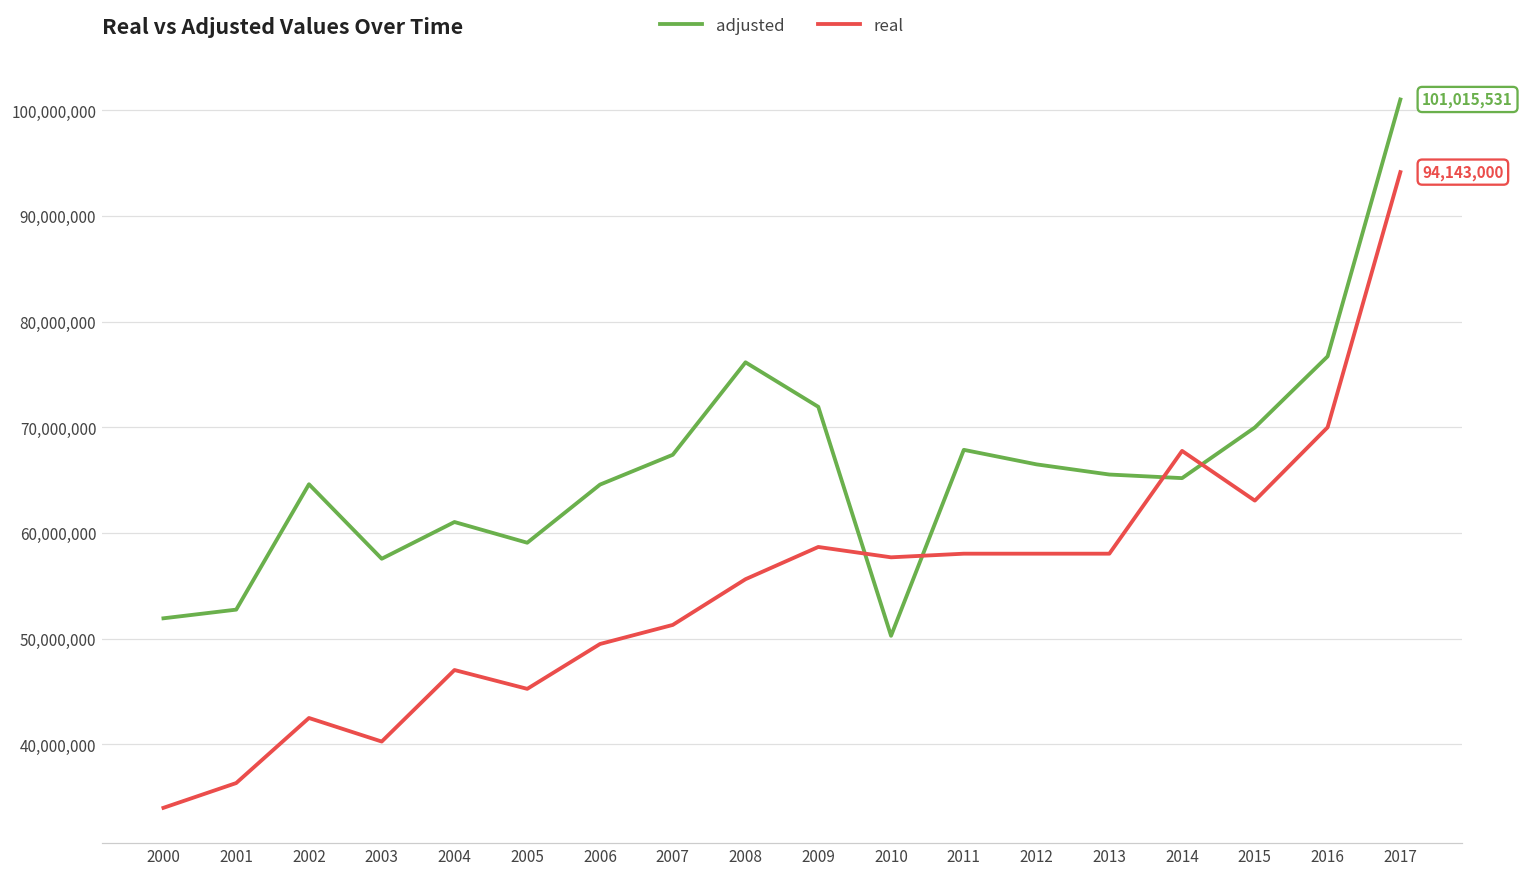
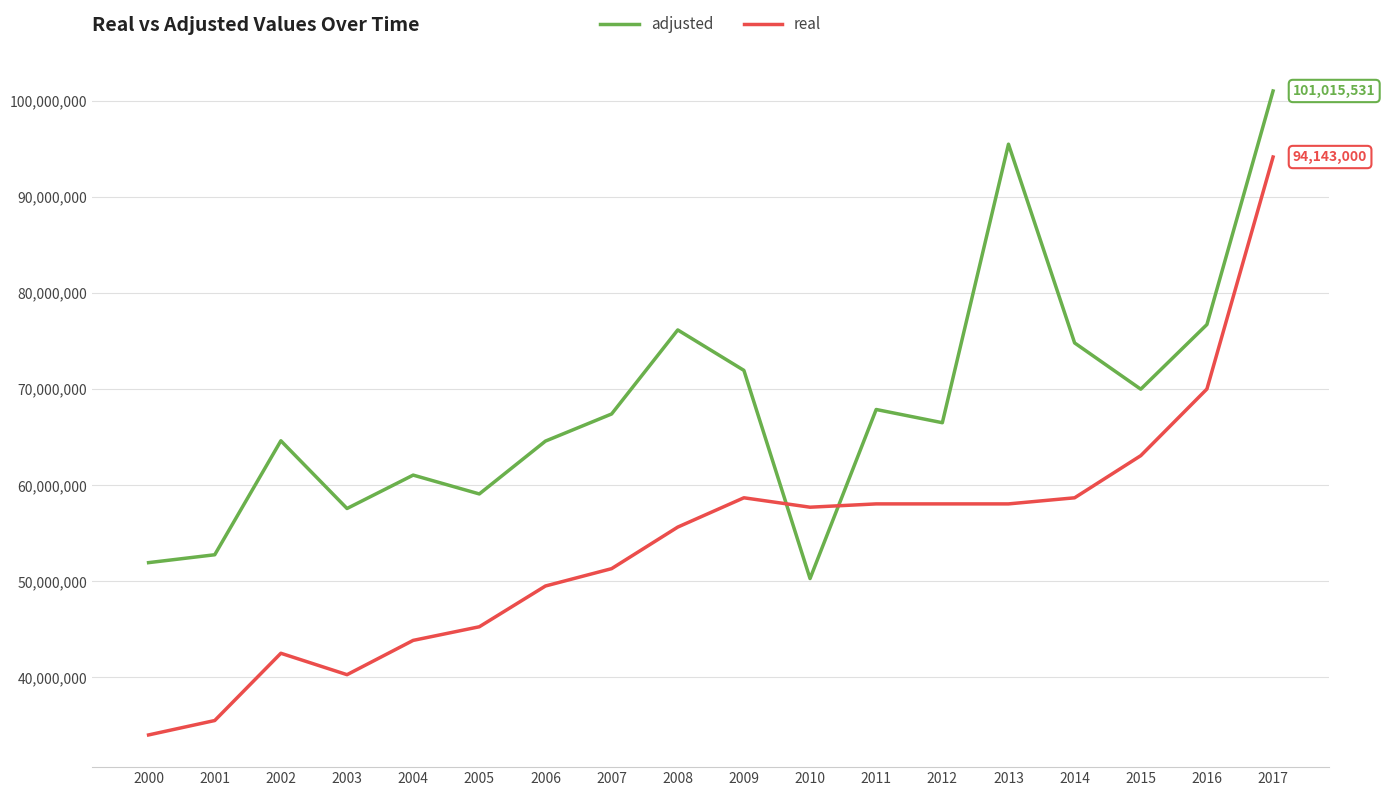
  {
    "adjusted": {
      "2000": "52,000,000",
      "2001": "53,000,000",
      "2002": "65,000,000",
      "2003": "58,000,000",
      "2004": "61,000,000",
      "2005": "59,000,000",
      "2006": "65,000,000",
      "2007": "67,000,000",
      "2008": "76,000,000",
      "2009": "72,000,000",
      "2010": "50,000,000",
      "2011": "68,000,000",
      "2012": "66,000,000",
-     "2013": "66,000,000",
-     "2014": "65,000,000",
+     "2013": "95,000,000",
+     "2014": "75,000,000",
      "2015": "70,000,000",
      "2016": "77,000,000"
    },
    "real": {
      "2000": "34,000,000",
-     "2001": "36,300,000",
+     "2001": "35,500,000",
      "2002": "43,000,000",
      "2003": "40,000,000",
-     "2004": "47,000,000",
+     "2004": "44,000,000",
      "2005": "45,000,000",
      "2006": "50,000,000",
      "2007": "51,000,000",
      "2008": "56,000,000",
      "2009": "59,000,000",
      "2010": "58,000,000",
      "2011": "58,000,000",
      "2012": "58,000,000",
      "2013": "58,000,000",
-     "2014": "68,000,000",
+     "2014": "59,000,000",
      "2015": "63,000,000",
      "2016": "70,000,000"
    }
  }
